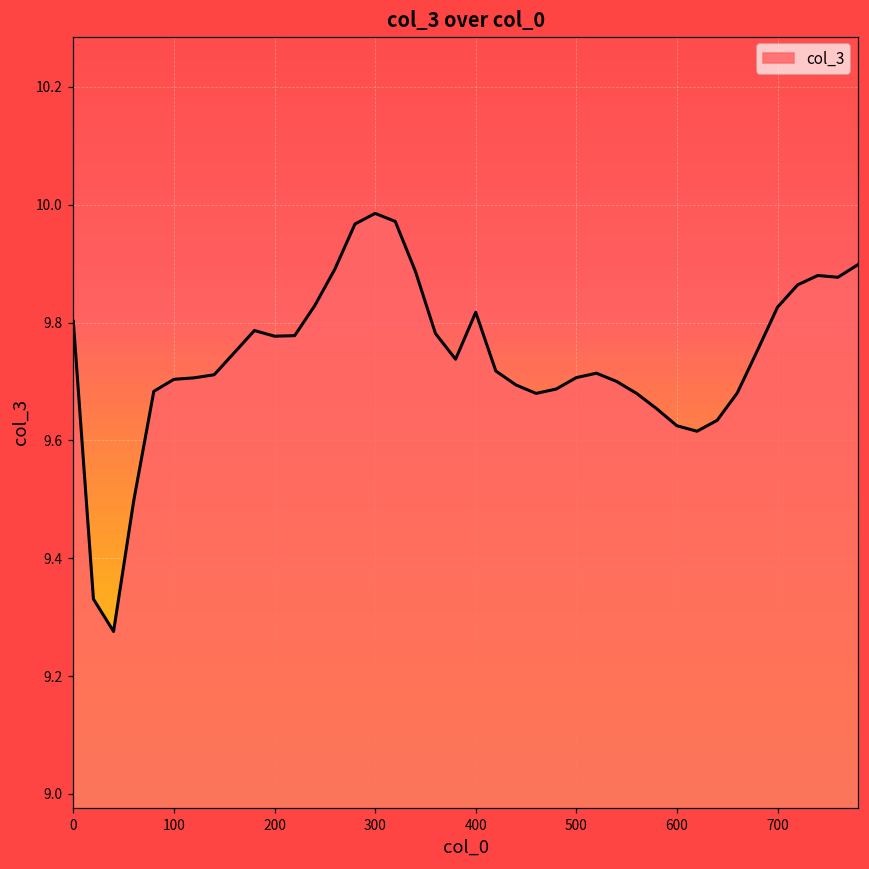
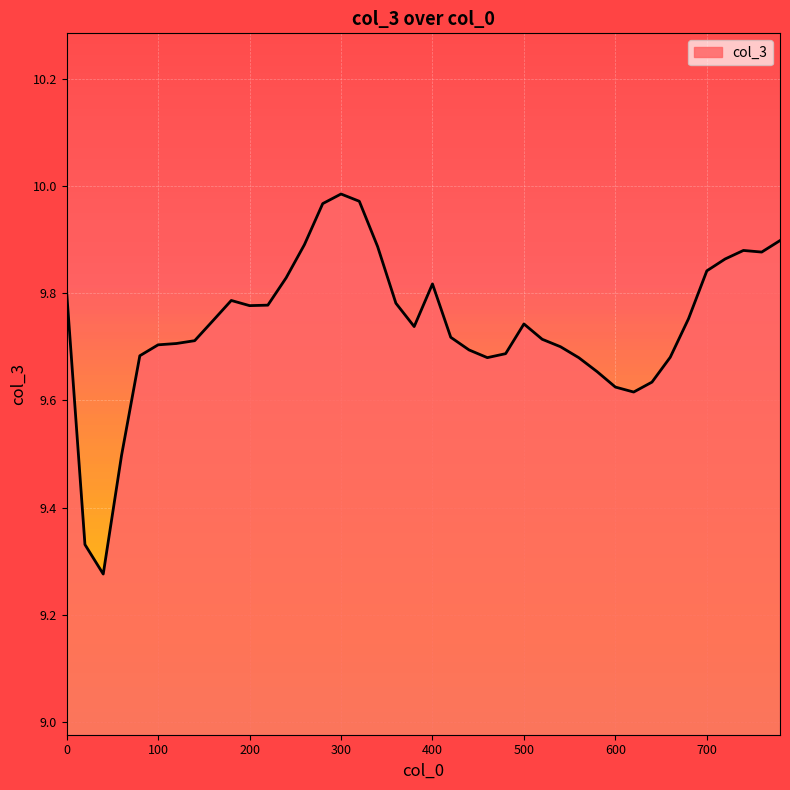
  {
    "0": 9.80,
    "100": 9.70,
    "200": 9.78,
    "300": 9.99,
    "400": 9.82,
-   "500": 9.71,
+   "500": 9.74,
    "600": 9.62,
-   "700": 9.83
+   "700": 9.84
  }
